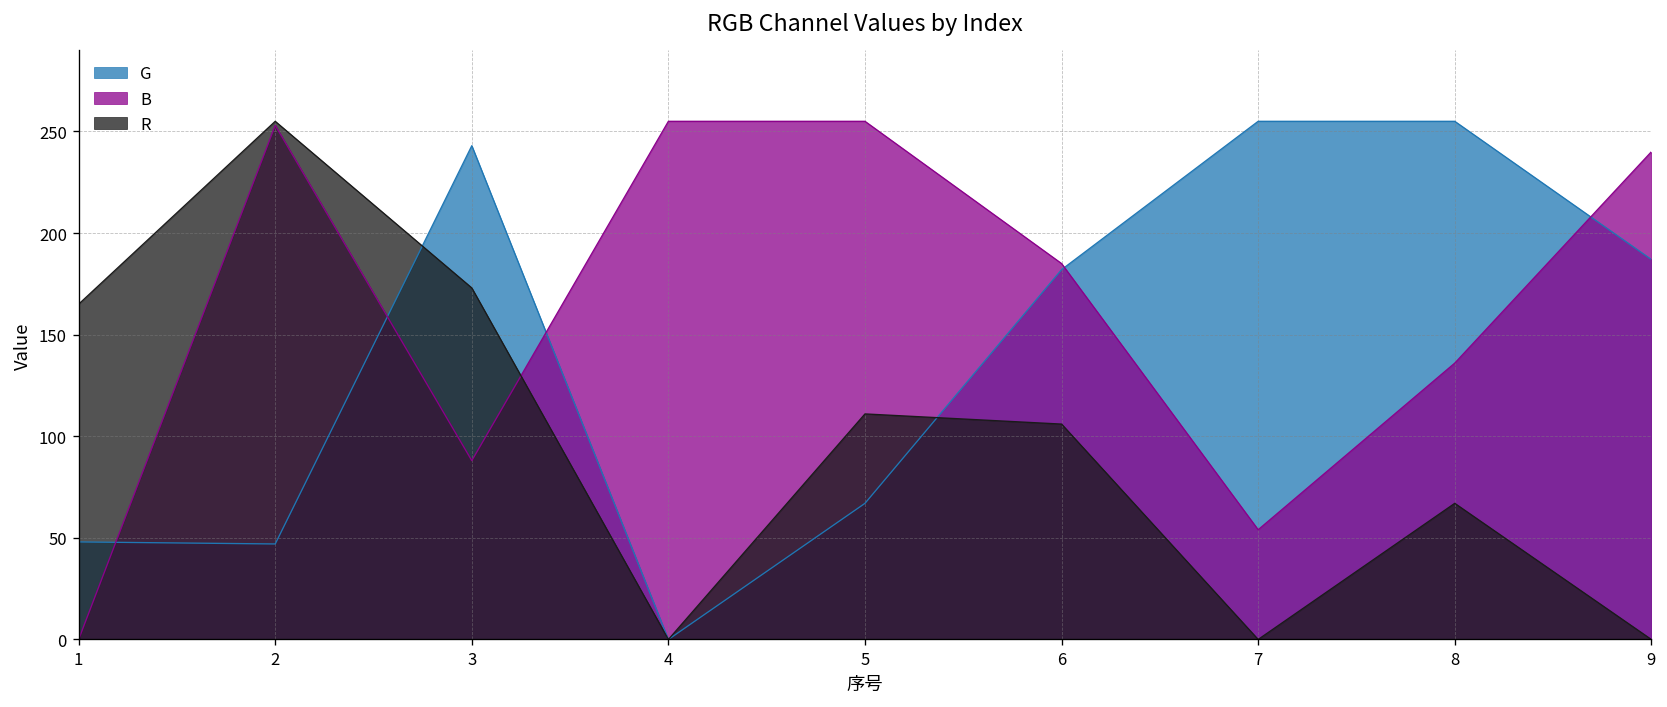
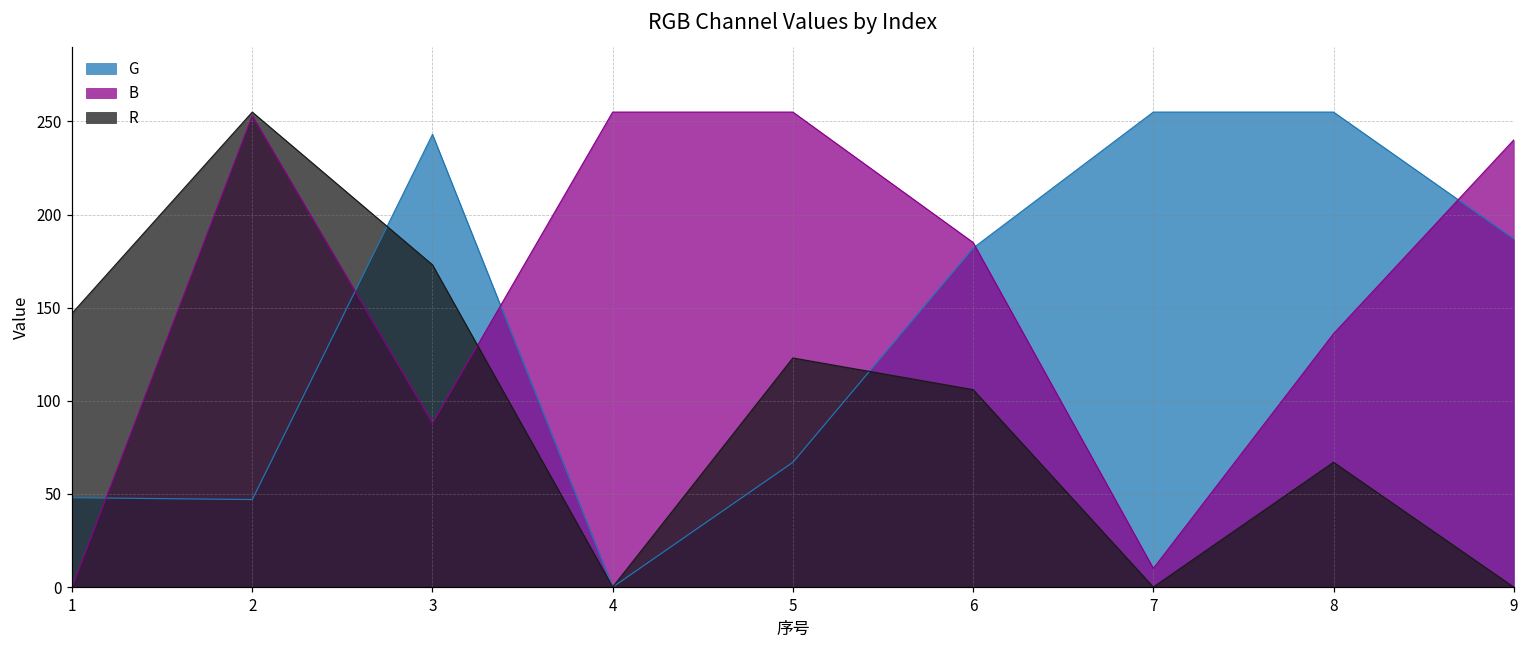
  {
    "G": {
      "1": 48,
      "2": 47,
      "3": 243,
      "5": 67,
      "6": 182,
      "7": 255,
      "8": 255,
      "9": 187
    },
    "B": {
      "1": 0,
      "2": 253,
      "3": 88,
      "4": 255,
      "5": 255,
      "6": 185,
-     "7": 54,
+     "7": 10,
      "8": 136,
      "9": 240
    },
    "R": {
-     "1": 165,
+     "1": 147,
      "2": 255,
      "3": 173,
-     "5": 111,
+     "5": 123,
      "6": 106,
      "7": 0,
      "8": 67,
      "9": 0
    }
  }
